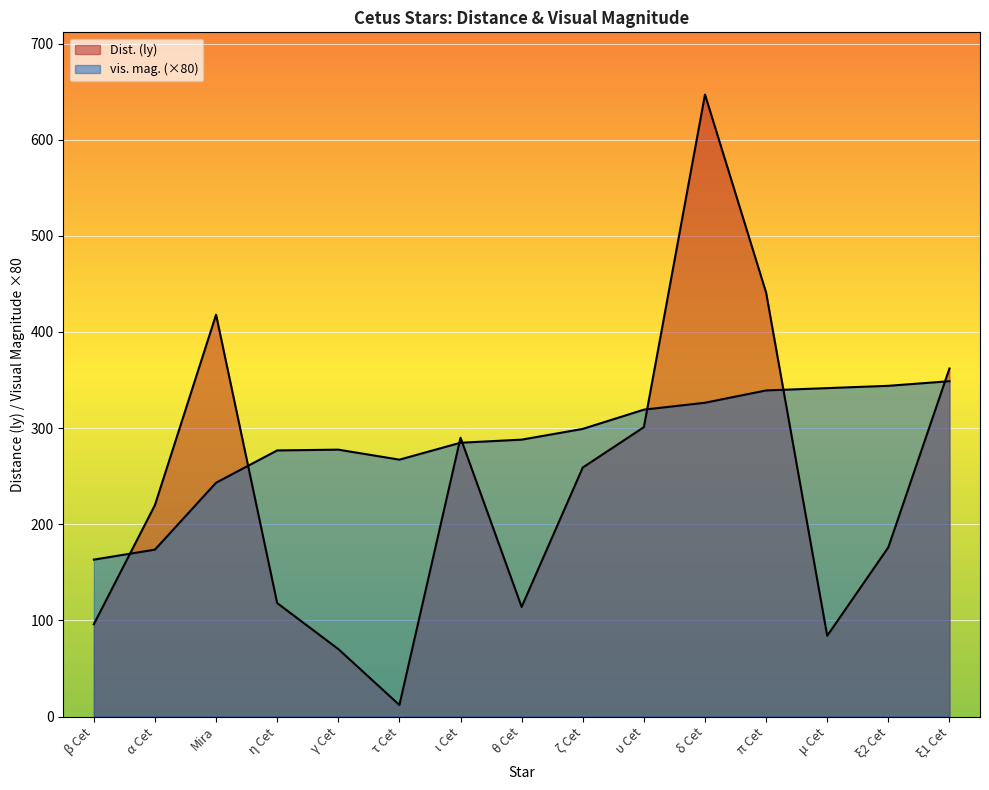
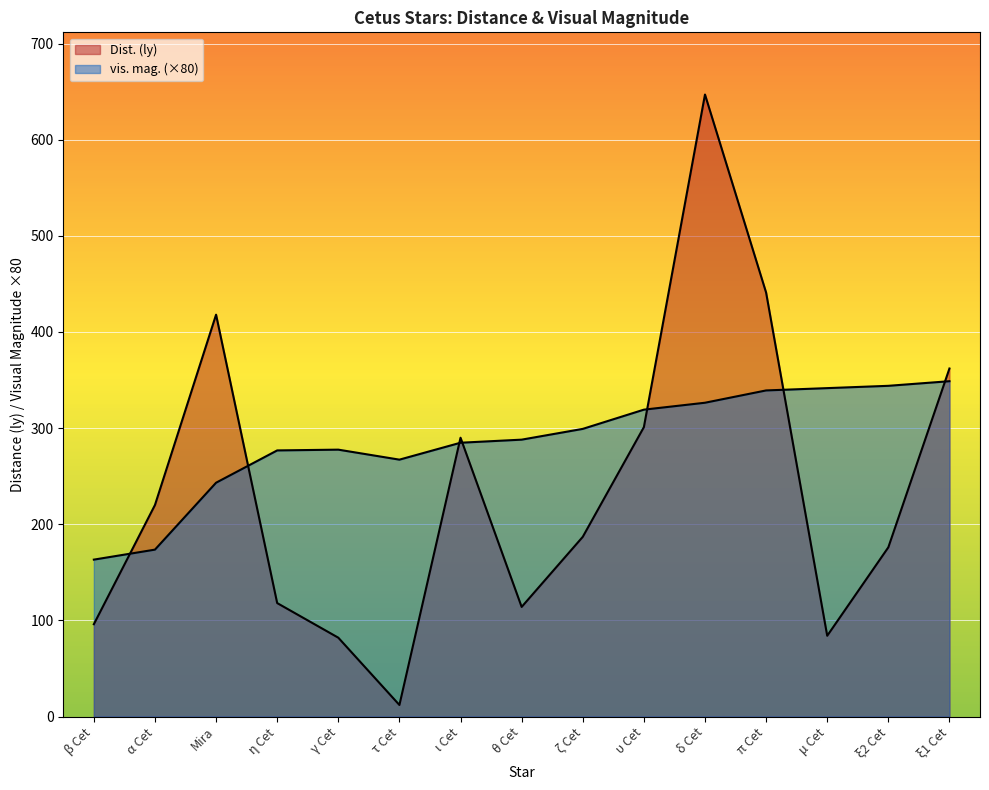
  {
    "Dist. (ly)": {
      "β Cet": 100,
      "α Cet": 220,
      "Mira": 420,
      "η Cet": 120,
-     "γ Cet": 70,
+     "γ Cet": 80,
      "τ Cet": 10,
      "ι Cet": 290,
      "θ Cet": 110,
-     "ζ Cet": 260,
+     "ζ Cet": 190,
      "υ Cet": 300,
      "δ Cet": 650,
      "π Cet": 440,
      "μ Cet": 80,
      "ξ2 Cet": 180,
      "ξ1 Cet": 360
    },
    "vis. mag. (×80)": {
      "β Cet": 160,
      "α Cet": 170,
      "Mira": 240,
      "η Cet": 280,
      "γ Cet": 280,
      "τ Cet": 270,
      "ι Cet": 280,
      "θ Cet": 290,
      "ζ Cet": 300,
      "υ Cet": 320,
      "δ Cet": 330,
      "π Cet": 340,
      "μ Cet": 340,
      "ξ2 Cet": 340,
      "ξ1 Cet": 350
    }
  }
